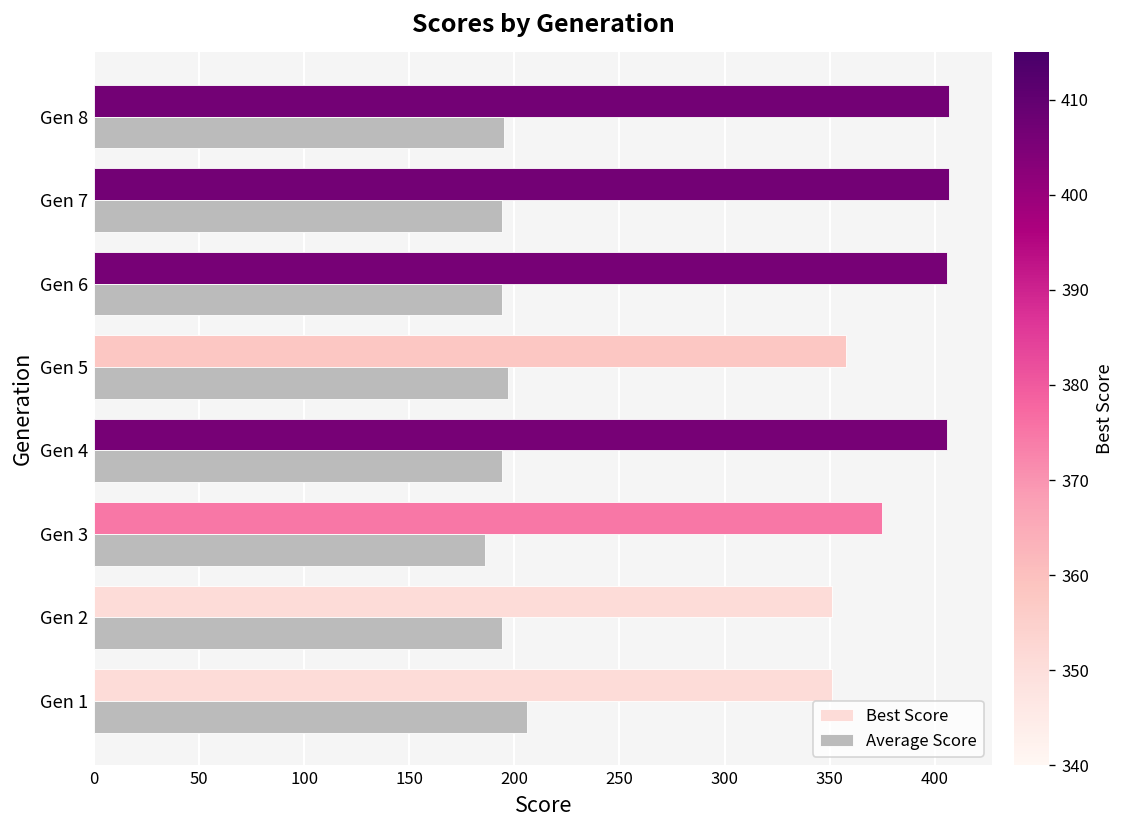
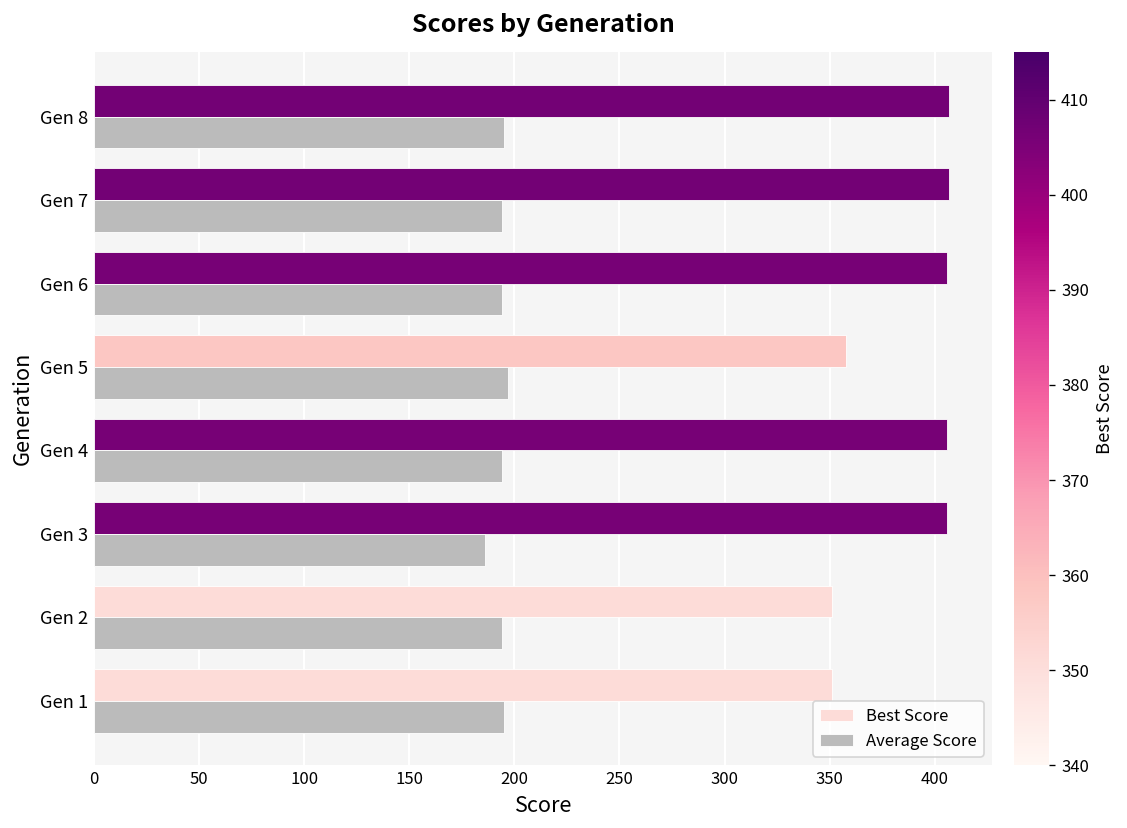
  {
    "Best Score": {
      "Gen 8": 407,
      "Gen 7": 407,
      "Gen 6": 406,
      "Gen 5": 358,
      "Gen 4": 406,
-     "Gen 3": 375,
+     "Gen 3": 406,
      "Gen 2": 351,
      "Gen 1": 351
    },
    "Average Score": {
      "Gen 8": 195,
      "Gen 7": 194,
      "Gen 6": 194,
      "Gen 5": 197,
      "Gen 4": 194,
      "Gen 3": 186,
      "Gen 2": 194,
-     "Gen 1": 206
+     "Gen 1": 195
    }
  }
